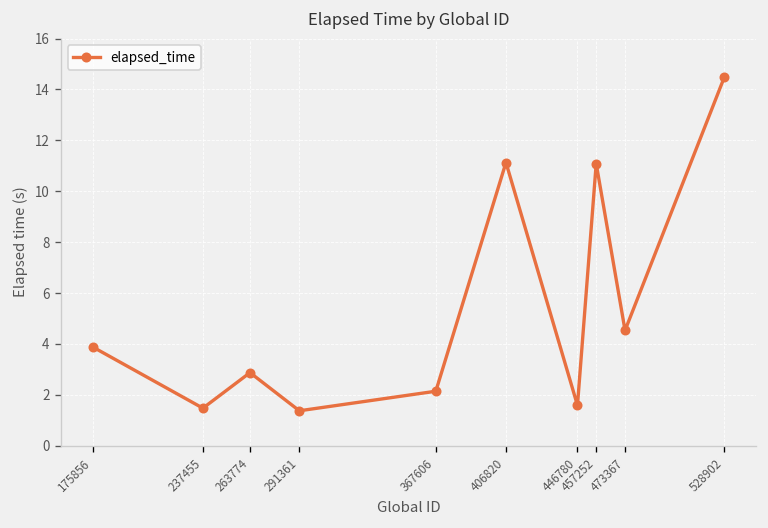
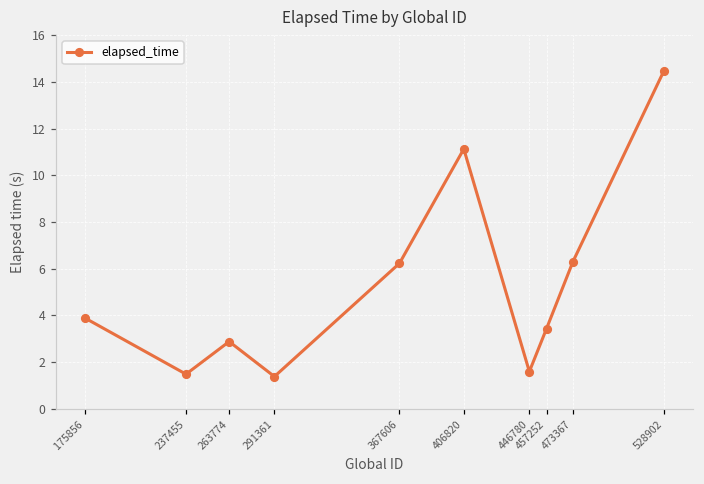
  {
    "175856": 3.9,
    "237455": 1.5,
    "263774": 2.9,
    "291361": 1.4,
-   "367606": 2.1,
+   "367606": 6.2,
    "406820": 11.1,
    "446780": 1.6,
-   "457252": 11.1,
-   "473367": 4.5,
+   "457252": 3.4,
+   "473367": 6.3,
    "528902": 14.5
  }
